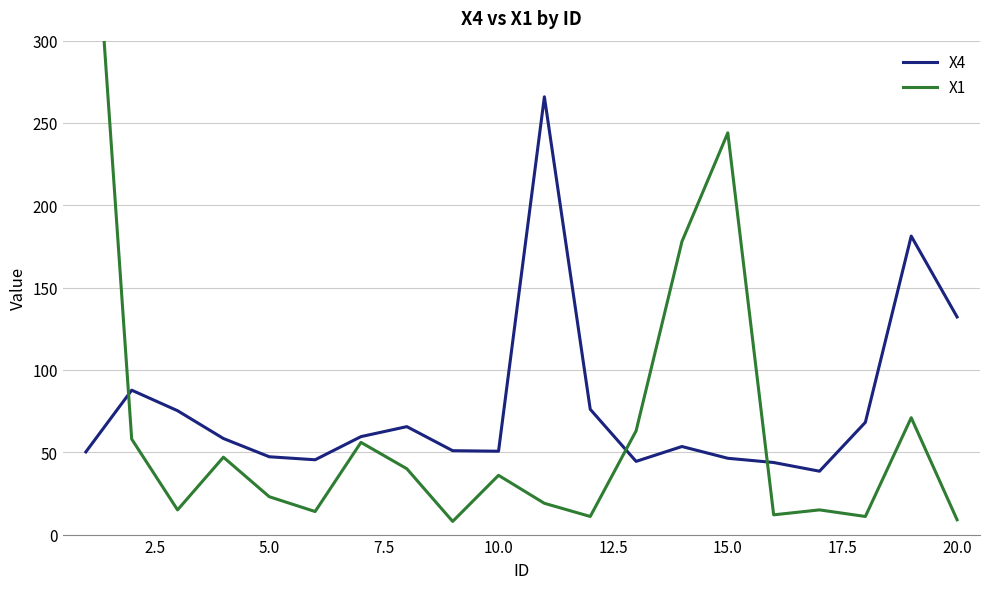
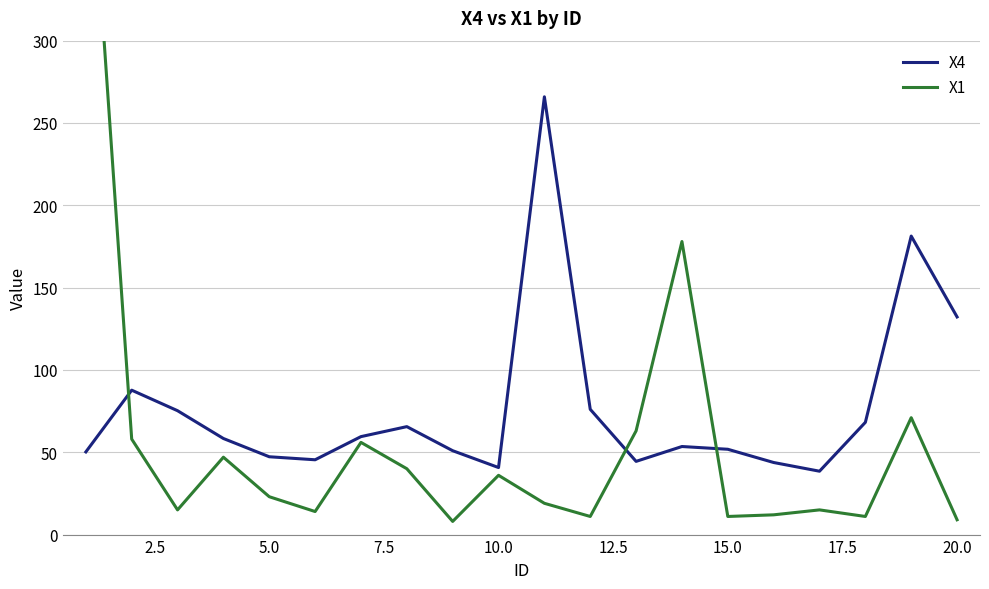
  {
    "X4": {
      "5.0": 47,
-     "10.0": 51,
-     "15.0": 46,
+     "10.0": 41,
+     "15.0": 52,
      "20.0": 132
    },
    "X1": {
      "5.0": 23,
      "10.0": 36,
-     "15.0": 244,
+     "15.0": 11,
      "20.0": 9
    }
  }
